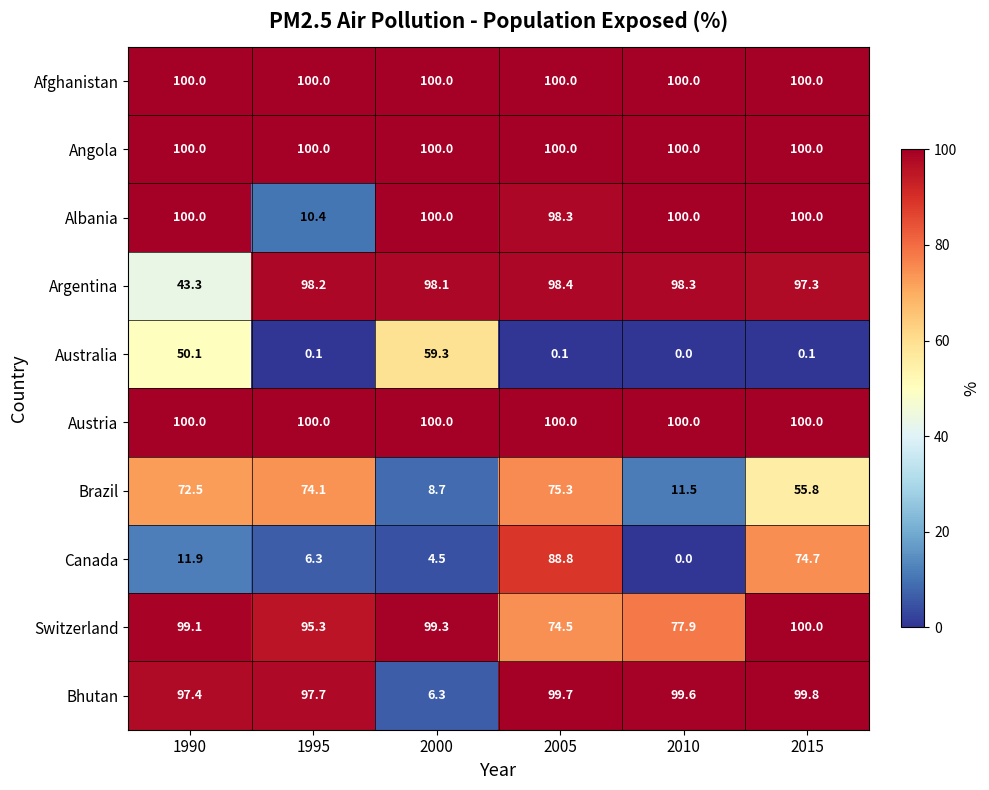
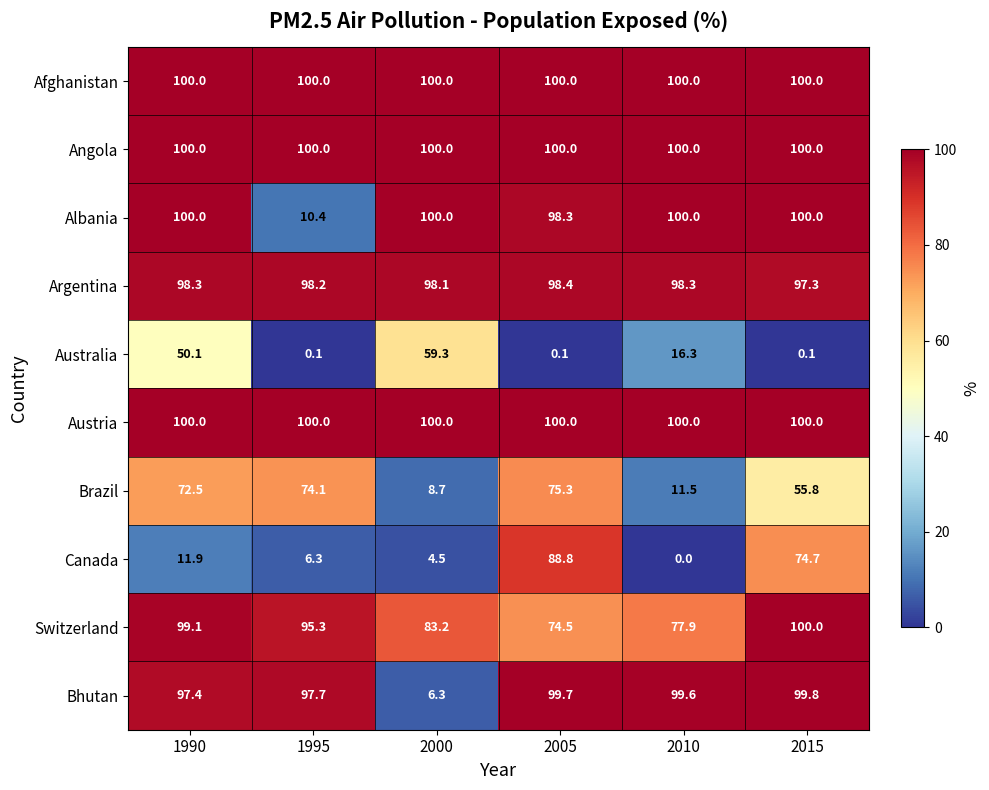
  {
    "Afghanistan": {
      "1990": 100.0,
      "1995": 100.0,
      "2000": 100.0,
      "2005": 100.0,
      "2010": 100.0,
      "2015": 100.0
    },
    "Angola": {
      "1990": 100.0,
      "1995": 100.0,
      "2000": 100.0,
      "2005": 100.0,
      "2010": 100.0,
      "2015": 100.0
    },
    "Albania": {
      "1990": 100.0,
      "1995": 10.4,
      "2000": 100.0,
      "2005": 98.3,
      "2010": 100.0,
      "2015": 100.0
    },
    "Argentina": {
-     "1990": 43.3,
+     "1990": 98.3,
      "1995": 98.2,
      "2000": 98.1,
      "2005": 98.4,
      "2010": 98.3,
      "2015": 97.3
    },
    "Australia": {
      "1990": 50.1,
      "1995": 0.1,
      "2000": 59.3,
      "2005": 0.1,
-     "2010": 0.0,
+     "2010": 16.3,
      "2015": 0.1
    },
    "Austria": {
      "1990": 100.0,
      "1995": 100.0,
      "2000": 100.0,
      "2005": 100.0,
      "2010": 100.0,
      "2015": 100.0
    },
    "Brazil": {
      "1990": 72.5,
      "1995": 74.1,
      "2000": 8.7,
      "2005": 75.3,
      "2010": 11.5,
      "2015": 55.8
    },
    "Canada": {
      "1990": 11.9,
      "1995": 6.3,
      "2000": 4.5,
      "2005": 88.8,
      "2010": 0.0,
      "2015": 74.7
    },
    "Switzerland": {
      "1990": 99.1,
      "1995": 95.3,
-     "2000": 99.3,
+     "2000": 83.2,
      "2005": 74.5,
      "2010": 77.9,
      "2015": 100.0
    },
    "Bhutan": {
      "1990": 97.4,
      "1995": 97.7,
      "2000": 6.3,
      "2005": 99.7,
      "2010": 99.6,
      "2015": 99.8
    }
  }
